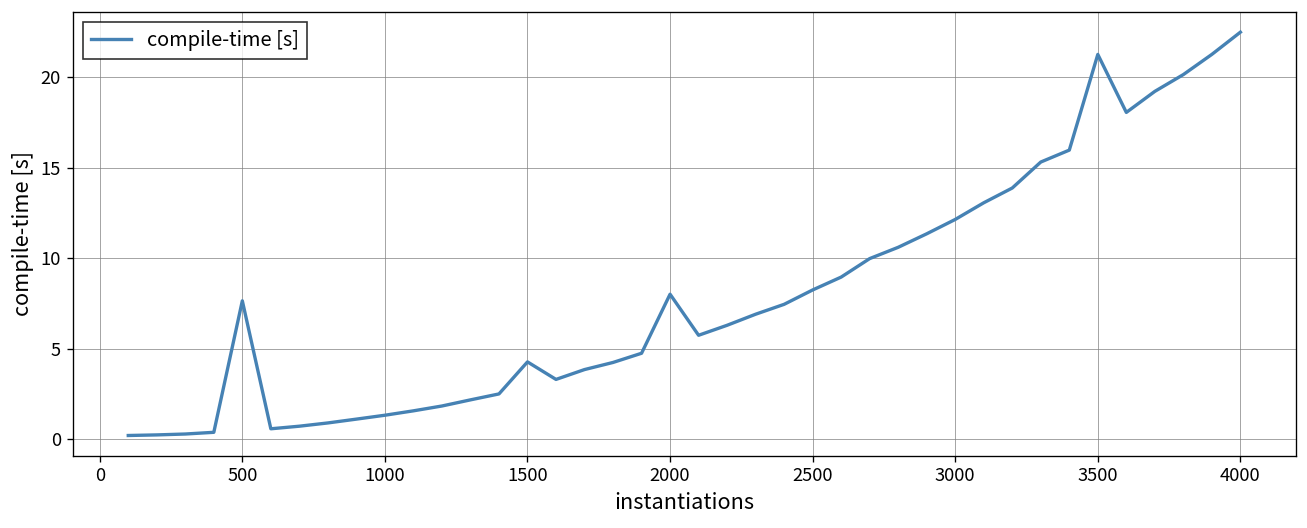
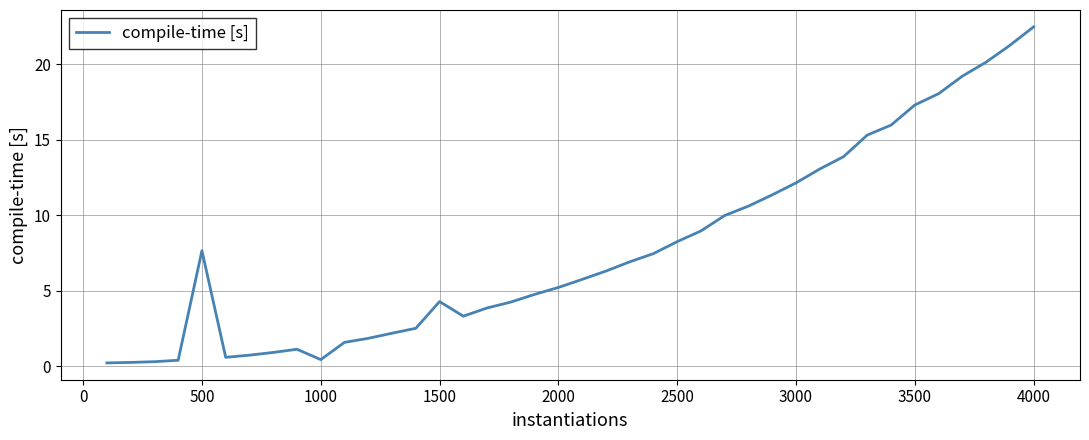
  {
    "500": 7.7,
-   "1000": 1.3,
+   "1000": 0.4,
    "1500": 4.3,
-   "2000": 8.0,
+   "2000": 5.2,
    "2500": 8.3,
    "3000": 12.1,
-   "3500": 21.3,
+   "3500": 17.3,
    "4000": 22.5
  }
